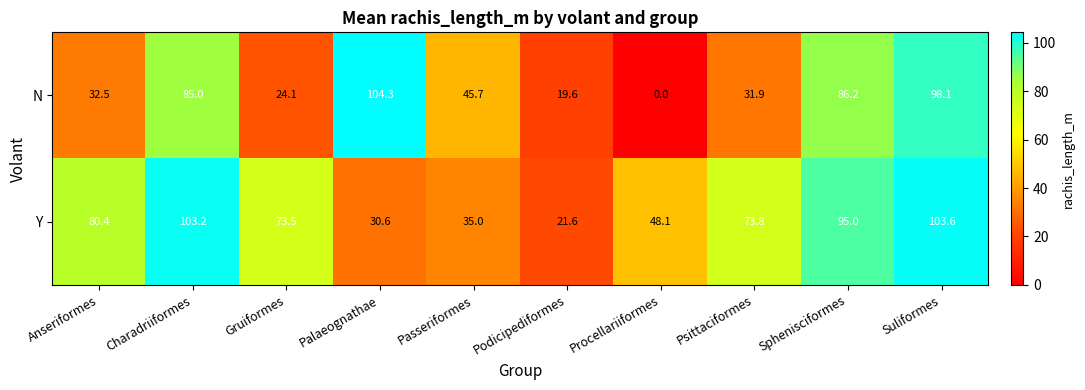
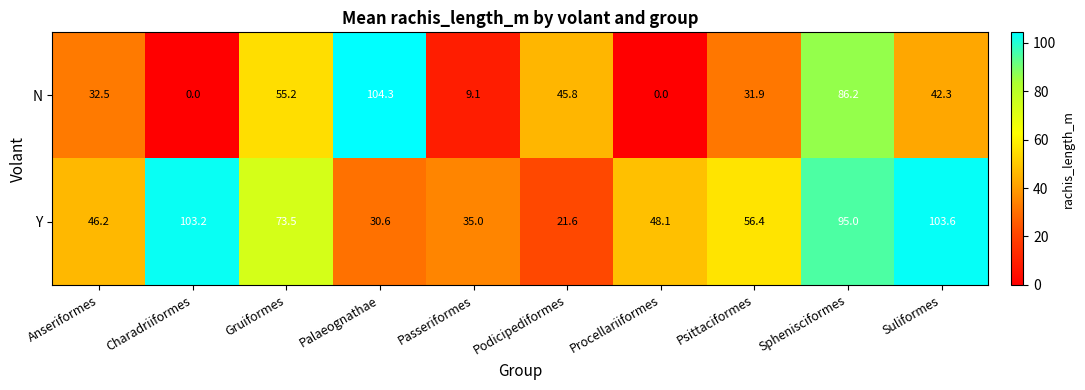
  {
    "N": {
      "Anseriformes": 32.5,
-     "Charadriiformes": 85.0,
-     "Gruiformes": 24.1,
+     "Charadriiformes": 0.0,
+     "Gruiformes": 55.2,
      "Palaeognathae": 104.3,
-     "Passeriformes": 45.7,
-     "Podicipediformes": 19.6,
+     "Passeriformes": 9.1,
+     "Podicipediformes": 45.8,
      "Procellariiformes": 0.0,
      "Psittaciformes": 31.9,
      "Sphenisciformes": 86.2,
-     "Suliformes": 98.1
+     "Suliformes": 42.3
    },
    "Y": {
-     "Anseriformes": 80.4,
+     "Anseriformes": 46.2,
      "Charadriiformes": 103.2,
      "Gruiformes": 73.5,
      "Palaeognathae": 30.6,
      "Passeriformes": 35.0,
      "Podicipediformes": 21.6,
      "Procellariiformes": 48.1,
-     "Psittaciformes": 73.8,
+     "Psittaciformes": 56.4,
      "Sphenisciformes": 95.0,
      "Suliformes": 103.6
    }
  }
